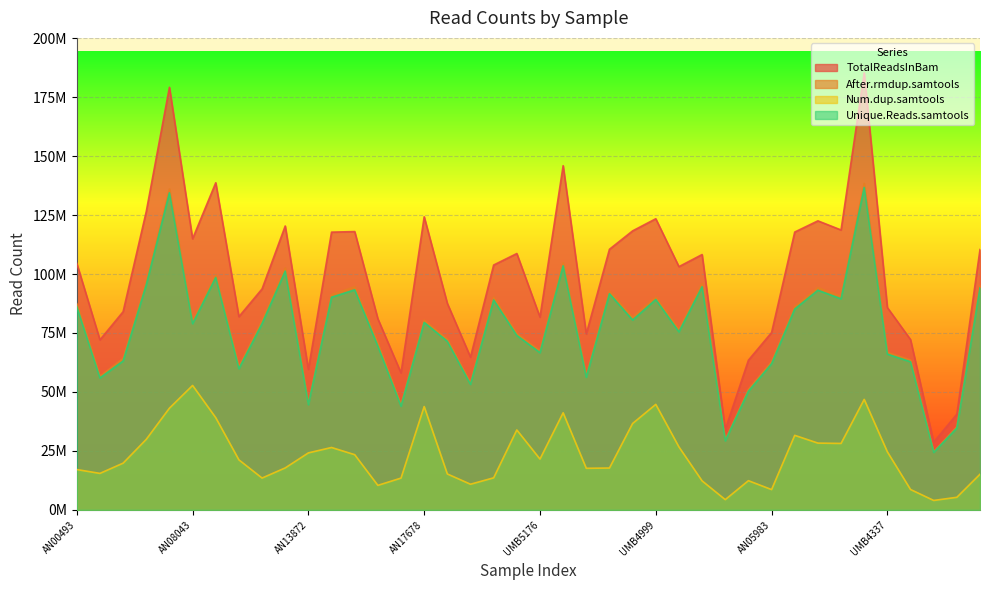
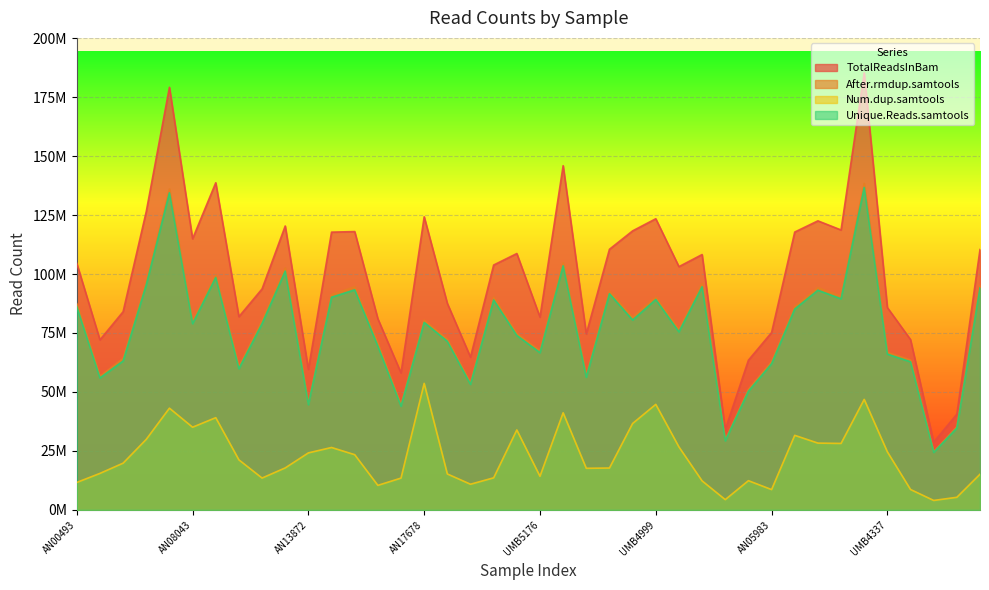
  {
    "Num.dup.samtools": {
-     "AN00493": 17000000,
-     "AN08043": 53000000,
+     "AN00493": 12000000,
+     "AN08043": 35000000,
      "AN13872": 24000000,
-     "AN17678": 44000000,
-     "UMB5176": 22000000,
+     "AN17678": 54000000,
+     "UMB5176": 14000000,
      "UMB4999": 45000000,
      "AN05983": 9000000,
      "UMB4337": 25000000
    },
    "Unique.Reads.samtools": {
      "AN00493": 86000000
    }
  }
